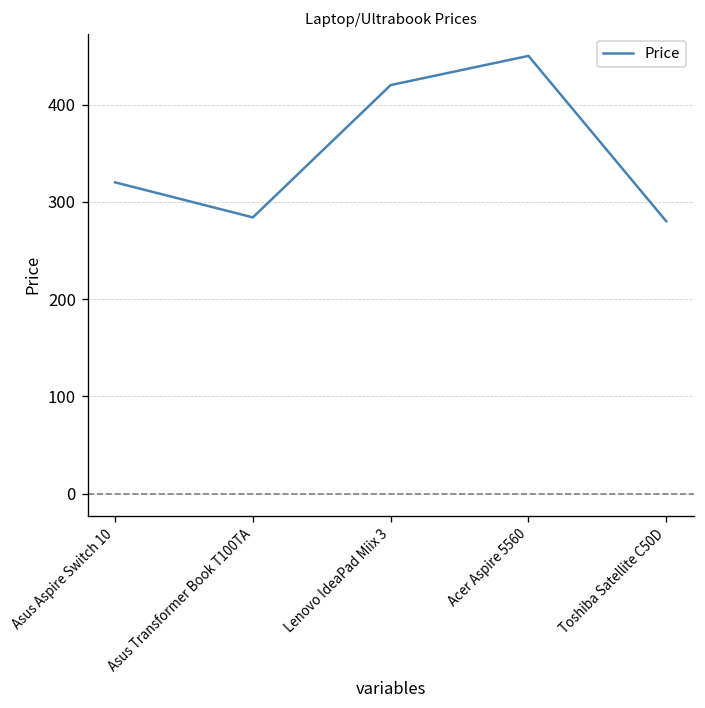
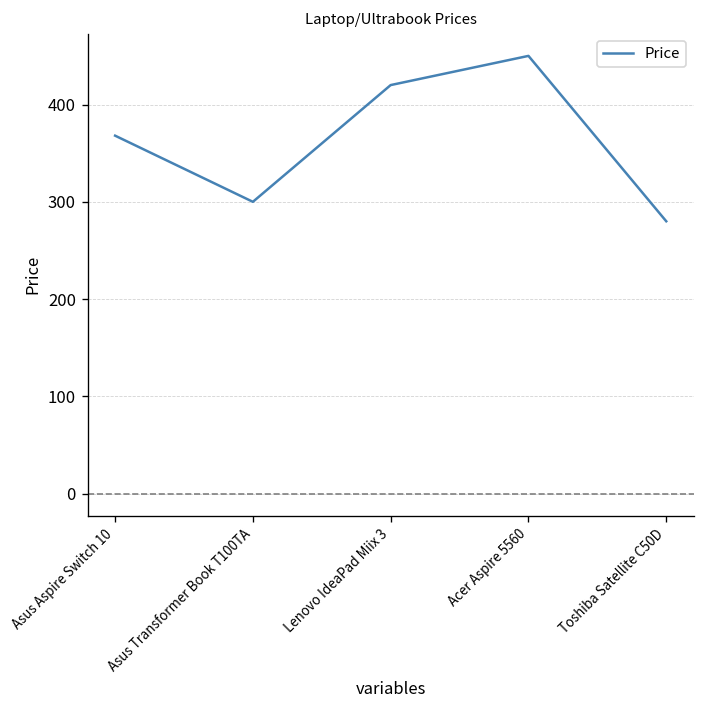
  {
-   "Asus Aspire Switch 10": 320,
-   "Asus Transformer Book T100TA": 280,
+   "Asus Aspire Switch 10": 370,
+   "Asus Transformer Book T100TA": 300,
    "Lenovo IdeaPad Miix 3": 420,
    "Acer Aspire 5560": 450,
    "Toshiba Satellite C50D": 280
  }
